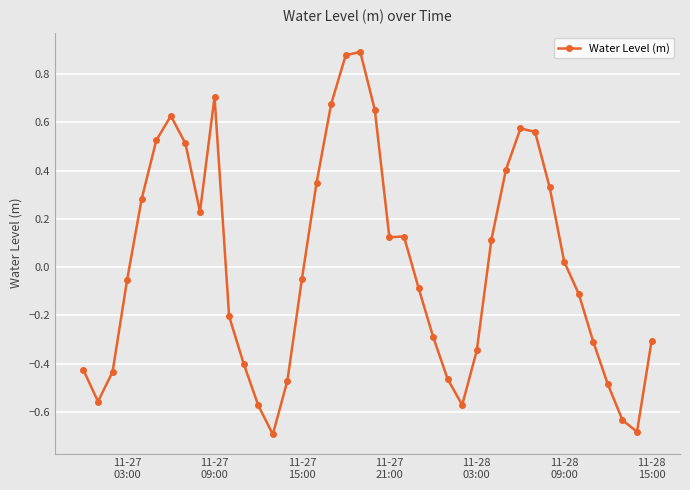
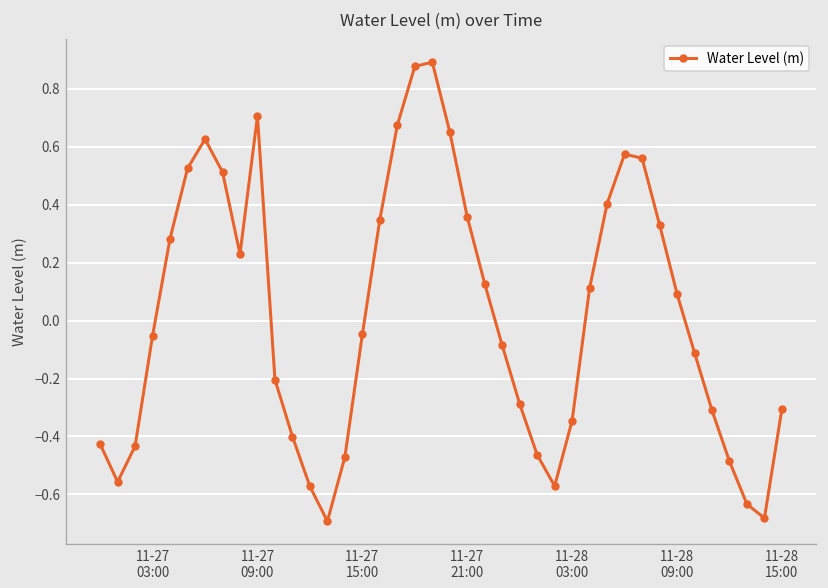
  {
    "11-27 03:00": -0.05,
    "11-27 09:00": 0.71,
    "11-27 15:00": -0.05,
-   "11-27 21:00": 0.12,
+   "11-27 21:00": 0.36,
    "11-28 03:00": -0.35,
-   "11-28 09:00": 0.02,
+   "11-28 09:00": 0.09,
    "11-28 15:00": -0.31
  }
